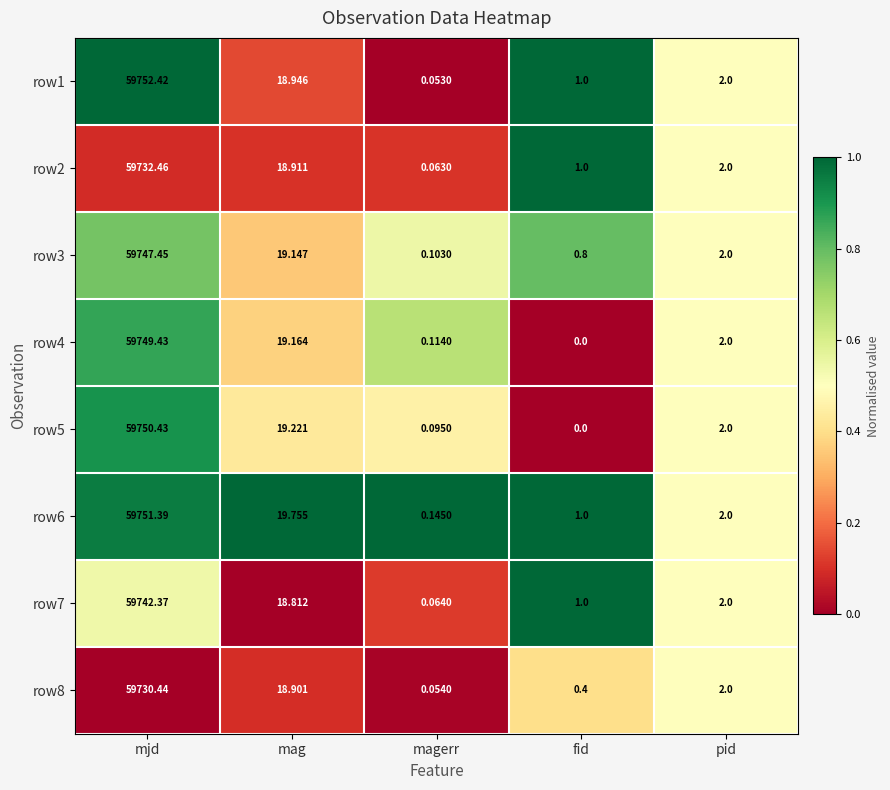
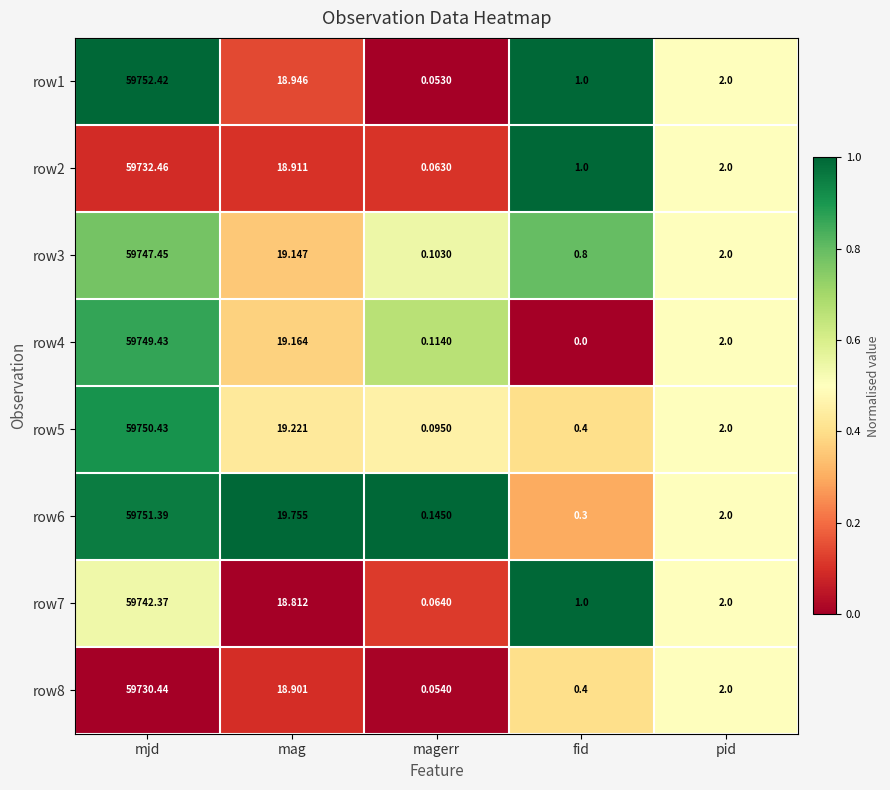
  {
    "row1": {
      "mjd": 59752.42,
      "mag": 18.946,
      "magerr": 0.0530,
      "fid": 1.0,
      "pid": 2.0
    },
    "row2": {
      "mjd": 59732.46,
      "mag": 18.911,
      "magerr": 0.0630,
      "fid": 1.0,
      "pid": 2.0
    },
    "row3": {
      "mjd": 59747.45,
      "mag": 19.147,
      "magerr": 0.1030,
      "fid": 0.8,
      "pid": 2.0
    },
    "row4": {
      "mjd": 59749.43,
      "mag": 19.164,
      "magerr": 0.1140,
      "fid": 0.0,
      "pid": 2.0
    },
    "row5": {
      "mjd": 59750.43,
      "mag": 19.221,
      "magerr": 0.0950,
-     "fid": 0.0,
+     "fid": 0.4,
      "pid": 2.0
    },
    "row6": {
      "mjd": 59751.39,
      "mag": 19.755,
      "magerr": 0.1450,
-     "fid": 1.0,
+     "fid": 0.3,
      "pid": 2.0
    },
    "row7": {
      "mjd": 59742.37,
      "mag": 18.812,
      "magerr": 0.0640,
      "fid": 1.0,
      "pid": 2.0
    },
    "row8": {
      "mjd": 59730.44,
      "mag": 18.901,
      "magerr": 0.0540,
      "fid": 0.4,
      "pid": 2.0
    }
  }
